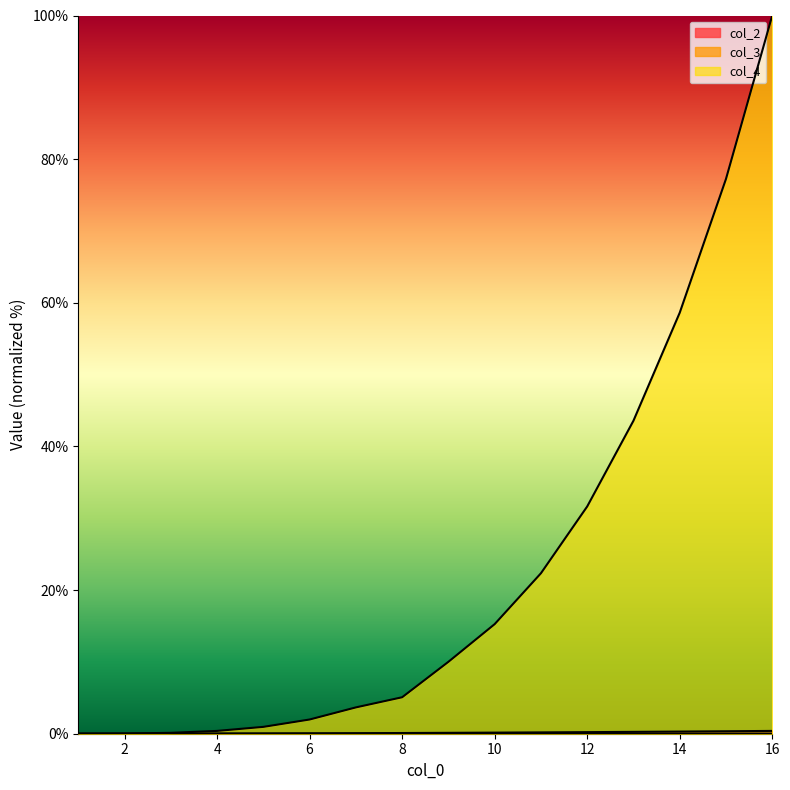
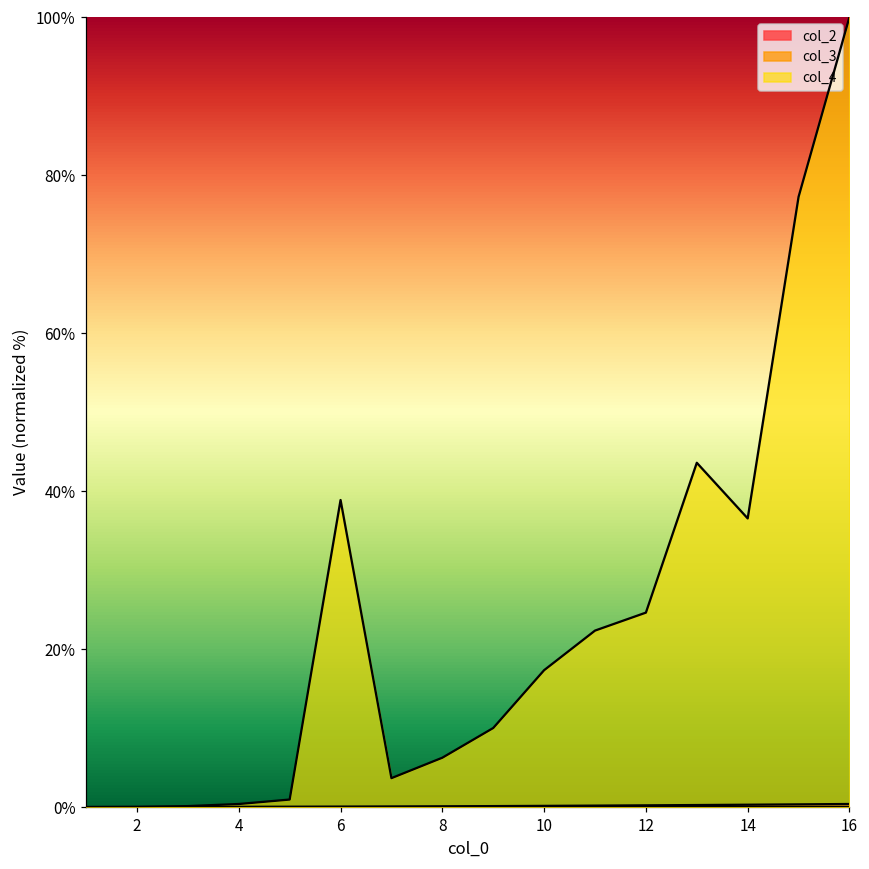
  {
    "col_2": {
      "16": "0%"
    },
    "col_3": {
      "16": "0%"
    },
    "col_4": {
      "4": "0%",
-     "6": "2%",
-     "8": "5%",
-     "10": "15%",
-     "12": "32%",
-     "14": "59%",
+     "6": "39%",
+     "8": "6%",
+     "10": "17%",
+     "12": "25%",
+     "14": "37%",
      "16": "100%"
    }
  }
